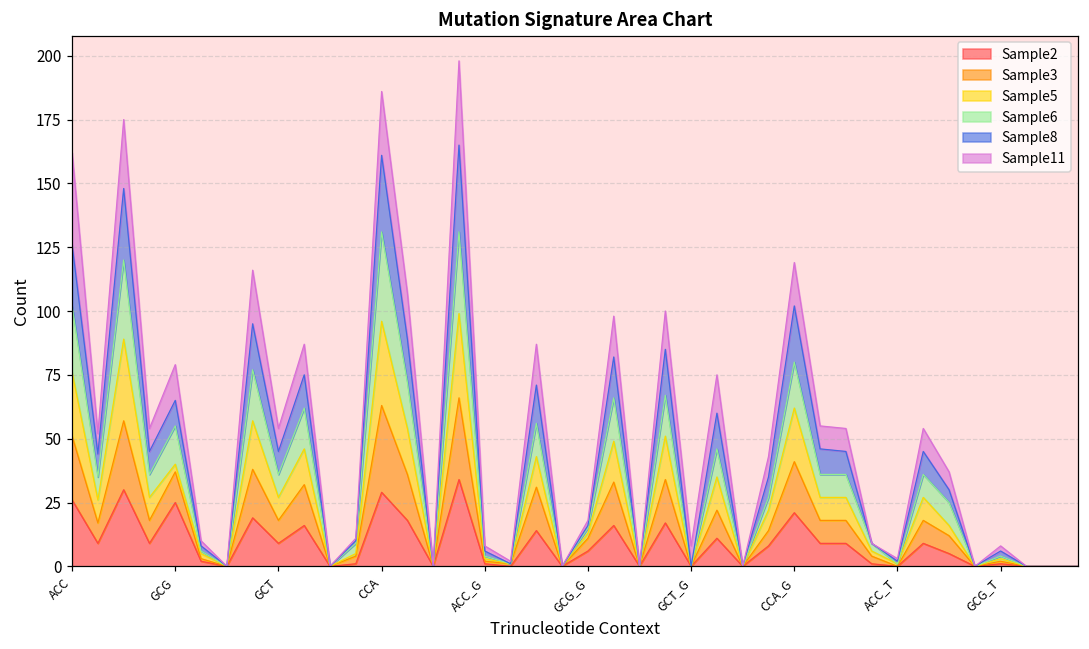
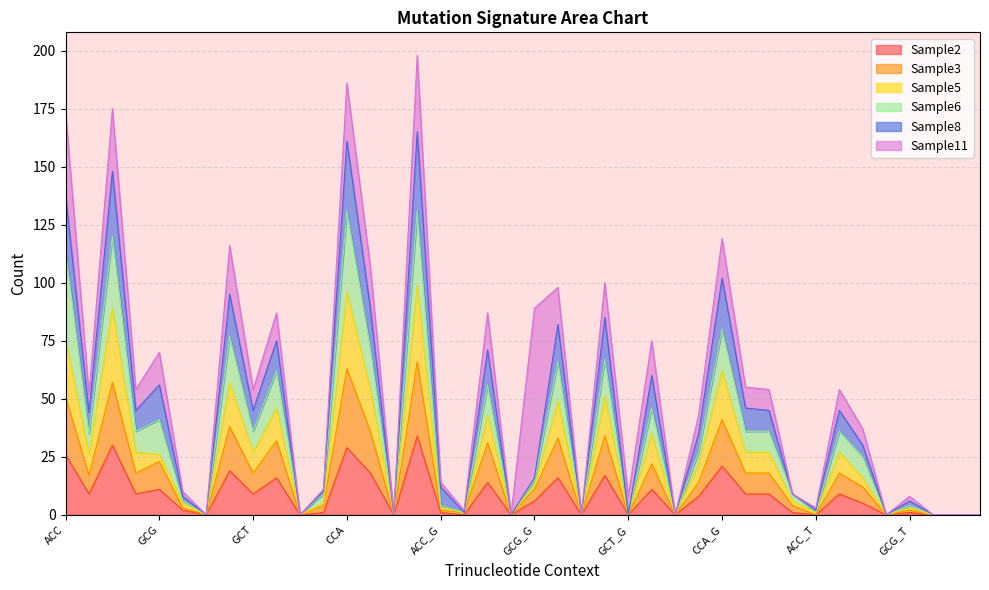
  {
    "Sample2": {
      "ACC": 26,
-     "GCG": 25,
+     "GCG": 11,
      "GCT": 9,
      "CCA": 29,
      "GCG_G": 6,
      "CCA_G": 21
    },
    "Sample3": {
      "ACC": 25,
      "GCG": 12,
      "GCT": 9,
      "CCA": 34,
      "GCG_G": 5,
      "CCA_G": 20
    },
    "Sample5": {
      "ACC": 25,
      "GCG": 3,
      "GCT": 9,
      "CCA": 33,
      "GCG_G": 2,
      "CCA_G": 21
    },
    "Sample6": {
-     "ACC": 26,
+     "ACC": 38,
      "GCG": 15,
      "GCT": 9,
      "CCA": 35,
      "CCA_G": 18
    },
    "Sample8": {
      "ACC": 24,
-     "GCG": 10,
+     "GCG": 15,
      "GCT": 9,
      "CCA": 30,
-     "ACC_G": 2,
+     "ACC_G": 8,
      "CCA_G": 22,
      "GCG_T": 2
    },
    "Sample11": {
      "ACC": 36,
      "GCG": 14,
      "GCT": 9,
      "CCA": 25,
      "ACC_G": 2,
-     "GCG_G": 2,
+     "GCG_G": 73,
      "GCT_G": 8,
      "CCA_G": 17,
      "GCG_T": 2
    }
  }
